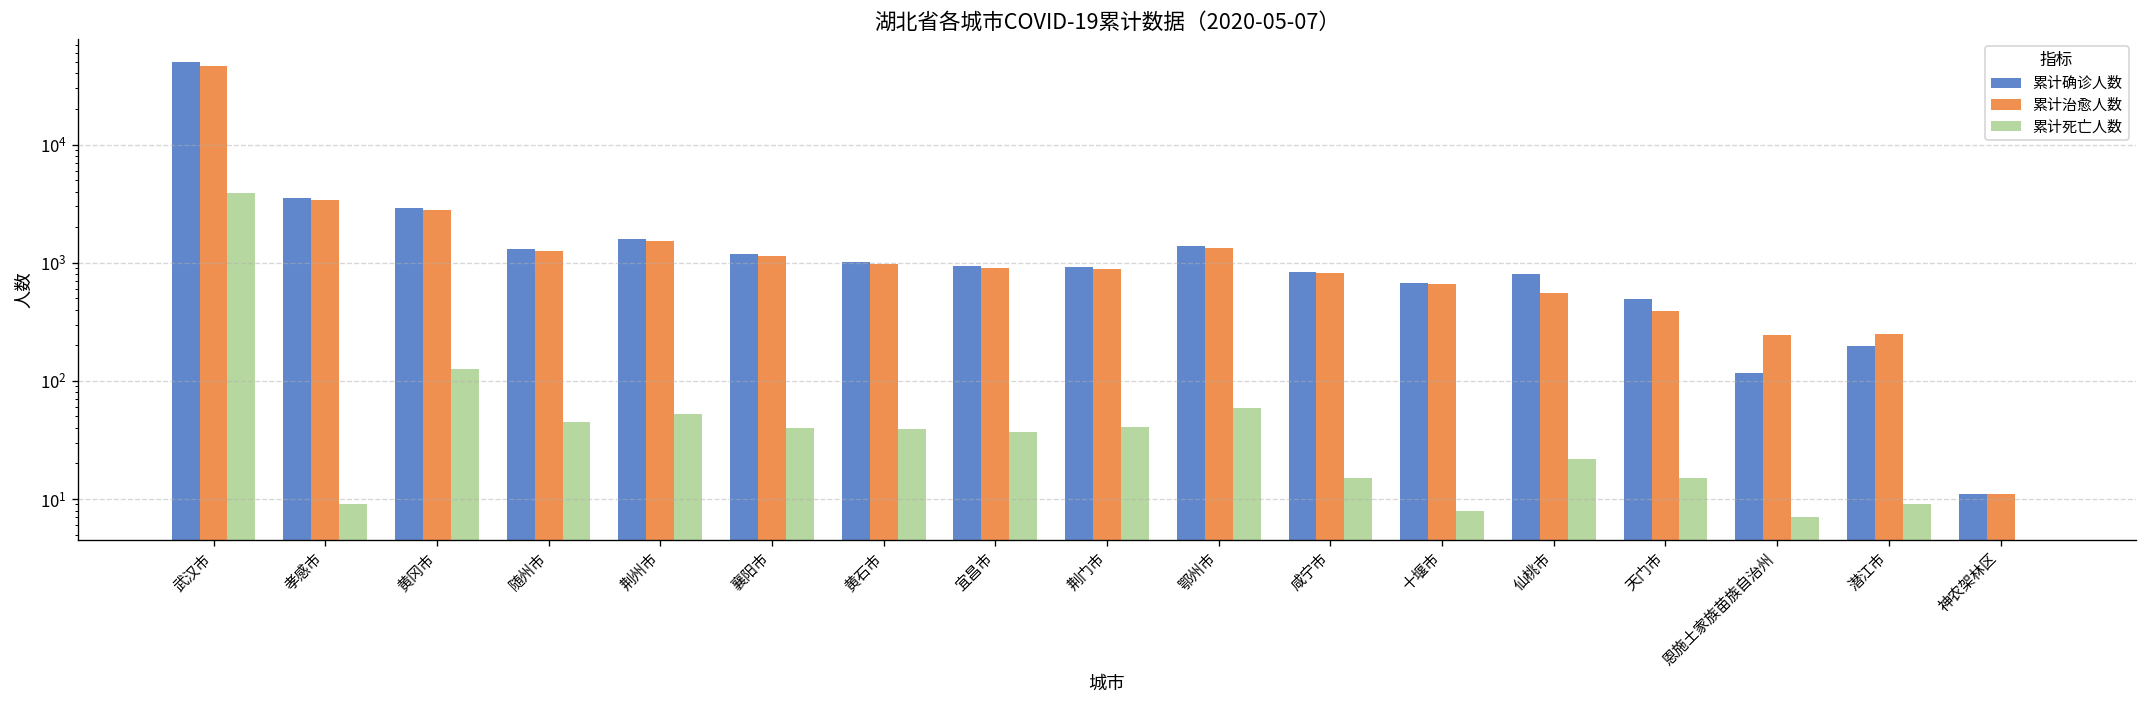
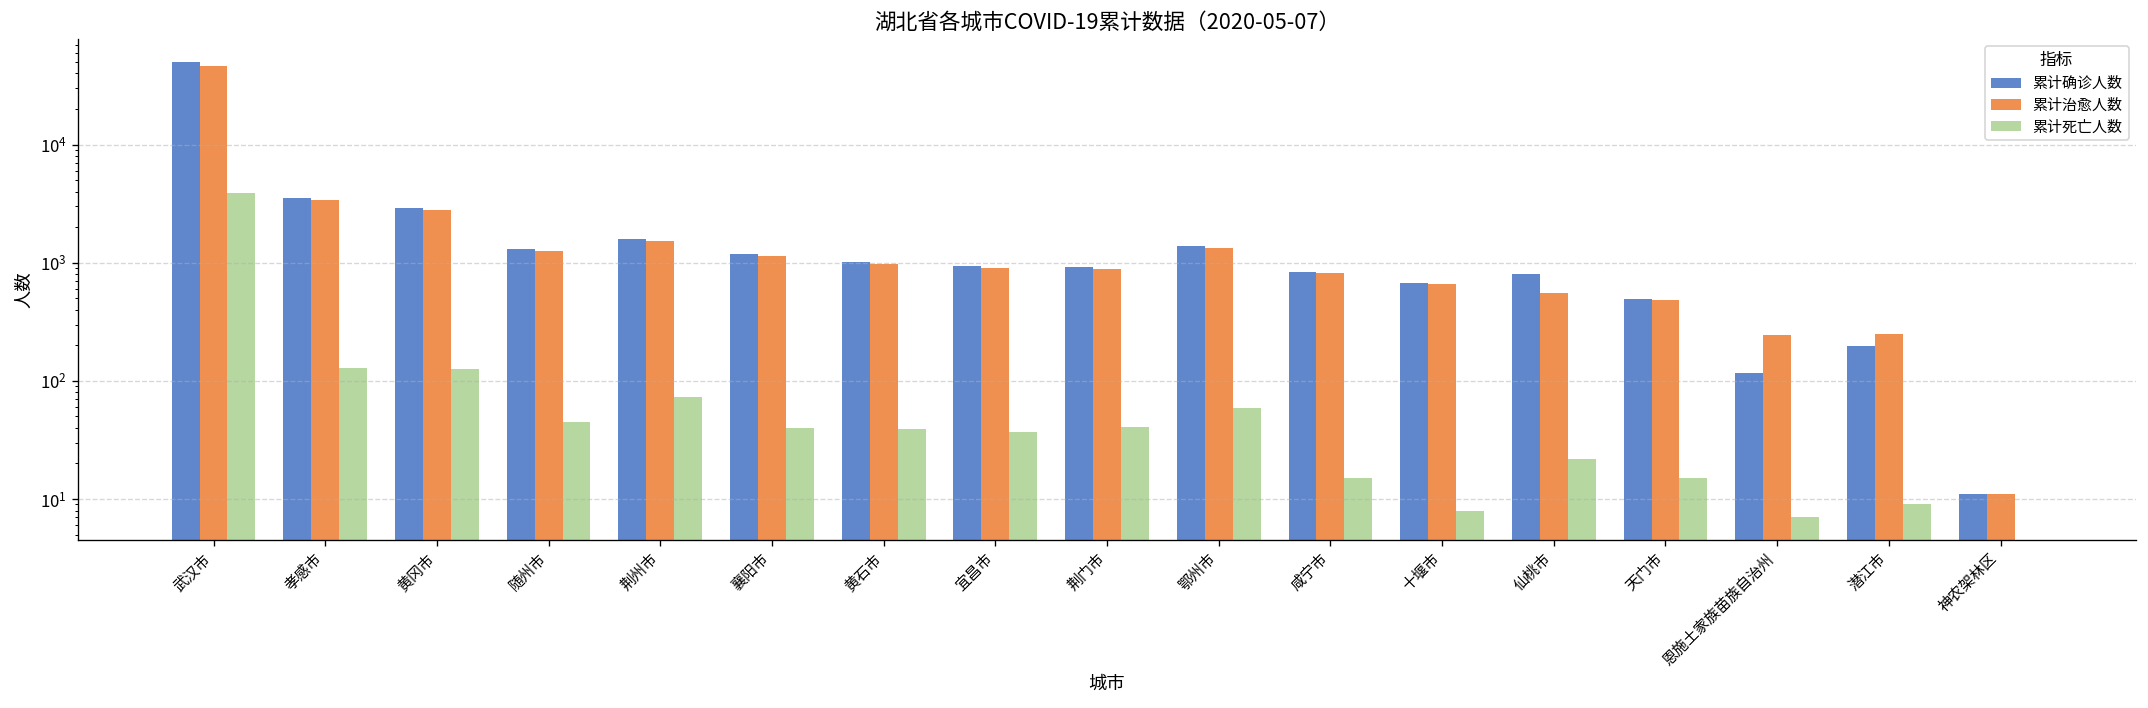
  {
    "累计确诊人数": {
      "武汉市": 50000,
      "孝感市": 3500,
      "黄冈市": 2900,
      "随州市": 1300,
      "荆州市": 1600,
      "襄阳市": 1200,
      "黄石市": 1000,
      "宜昌市": 900,
      "荆门市": 900,
      "鄂州市": 1400,
      "咸宁市": 800,
      "十堰市": 700,
      "仙桃市": 800,
      "天门市": 500,
      "恩施土家族苗族自治州": 120,
      "潜江市": 200,
      "神农架林区": 11
    },
    "累计治愈人数": {
      "武汉市": 50000,
      "孝感市": 3400,
      "黄冈市": 2800,
      "随州市": 1300,
      "荆州市": 1500,
      "襄阳市": 1100,
      "黄石市": 1000,
      "宜昌市": 900,
      "荆门市": 900,
      "鄂州市": 1300,
      "咸宁市": 800,
      "十堰市": 700,
      "仙桃市": 600,
-     "天门市": 390,
+     "天门市": 500,
      "恩施土家族苗族自治州": 250,
      "潜江市": 250,
      "神农架林区": 11
    },
    "累计死亡人数": {
      "武汉市": 3900,
-     "孝感市": 9,
+     "孝感市": 130,
      "黄冈市": 130,
      "随州市": 50,
-     "荆州市": 50,
+     "荆州市": 70,
      "襄阳市": 40,
      "黄石市": 39,
      "宜昌市": 37,
      "荆门市": 41,
      "鄂州市": 60,
      "咸宁市": 15,
      "十堰市": 8,
      "仙桃市": 22,
      "天门市": 15,
      "恩施土家族苗族自治州": 7,
      "潜江市": 9
    }
  }
